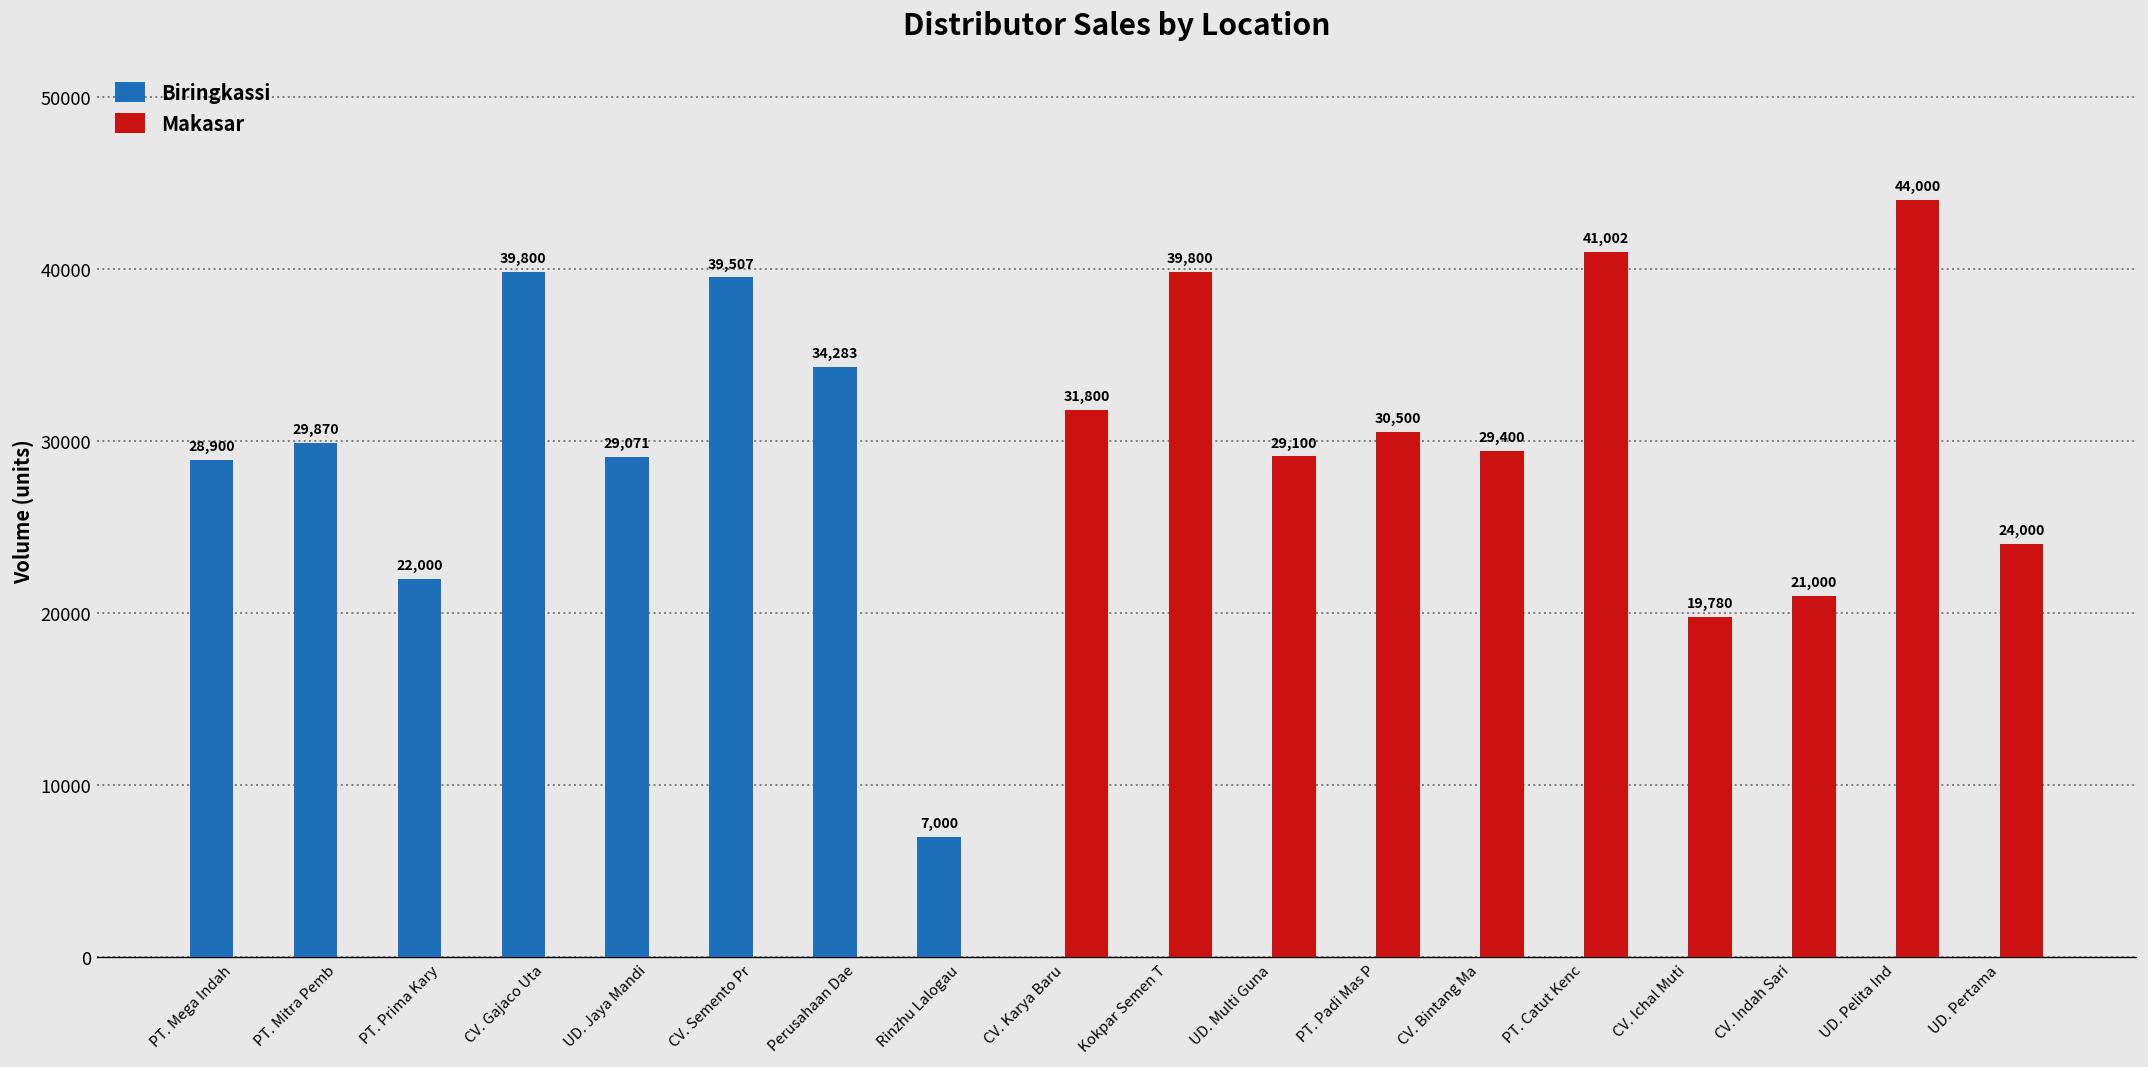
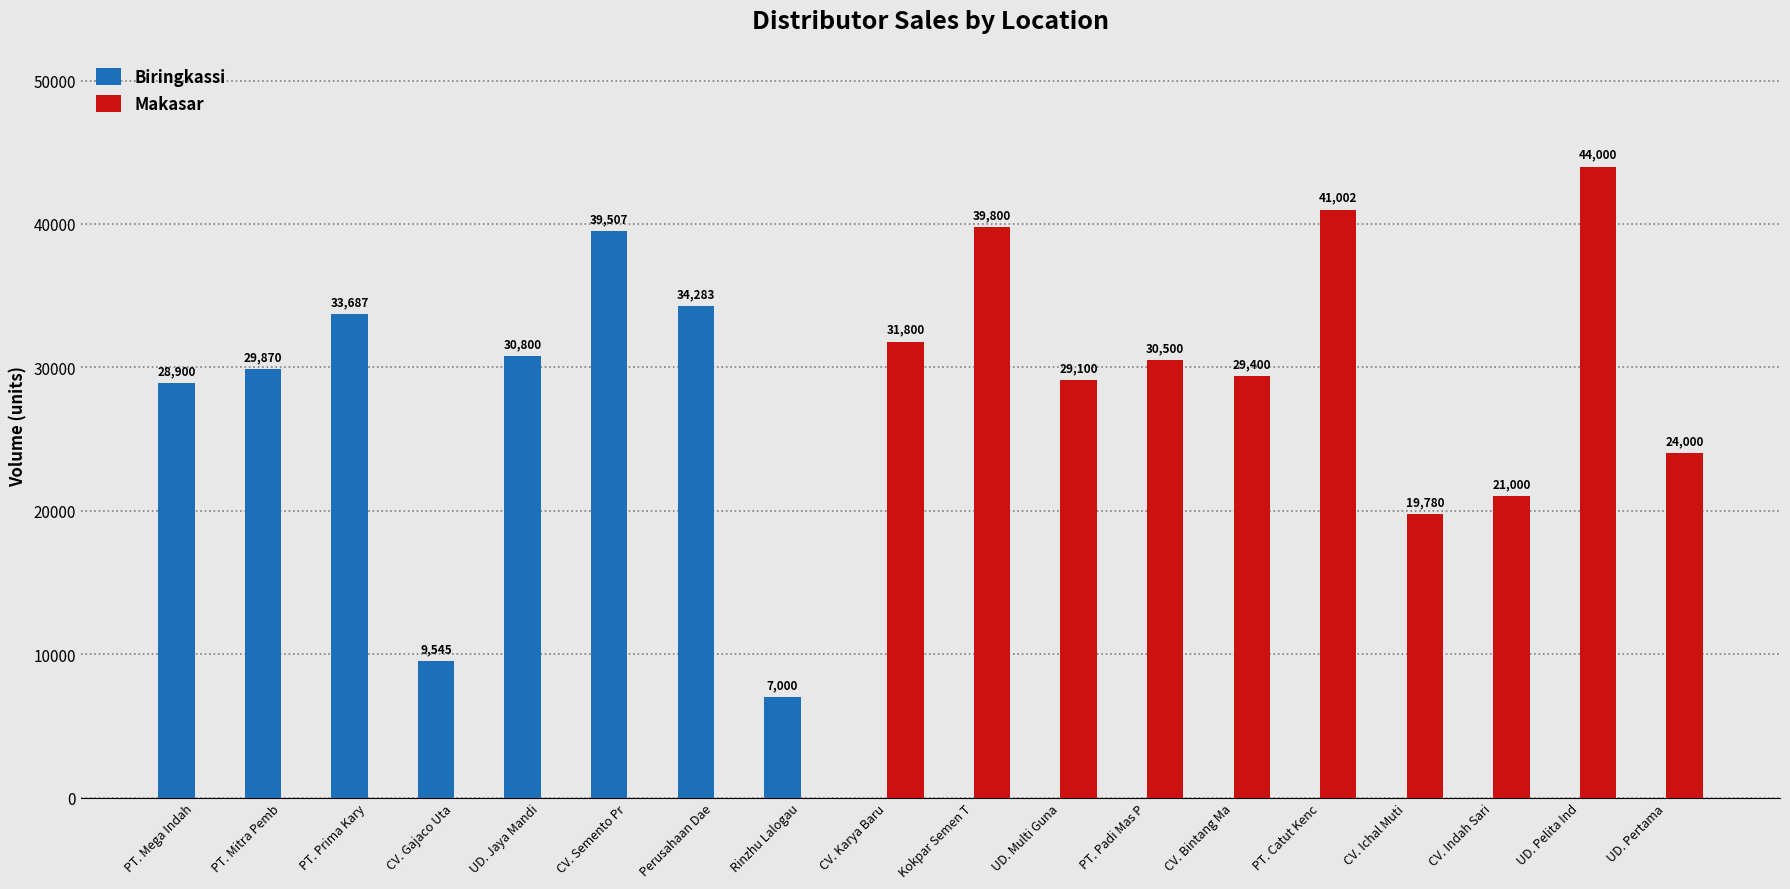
  {
    "Biringkassi": {
      "PT. Mega Indah": "28,900",
      "PT. Mitra Pemb": "29,870",
-     "PT. Prima Kary": "22,000",
-     "CV. Gajaco Uta": "39,800",
-     "UD. Jaya Mandi": "29,071",
+     "PT. Prima Kary": "33,687",
+     "CV. Gajaco Uta": "9,545",
+     "UD. Jaya Mandi": "30,800",
      "CV. Semento Pr": "39,507",
      "Perusahaan Dae": "34,283",
      "Rinzhu Lalogau": "7,000"
    },
    "Makasar": {
      "CV. Karya Baru": "31,800",
      "Kokpar Semen T": "39,800",
      "UD. Multi Guna": "29,100",
      "PT. Padi Mas P": "30,500",
      "CV. Bintang Ma": "29,400",
      "PT. Catut Kenc": "41,002",
      "CV. Ichal Muti": "19,780",
      "CV. Indah Sari": "21,000",
      "UD. Pelita Ind": "44,000",
      "UD. Pertama": "24,000"
    }
  }
